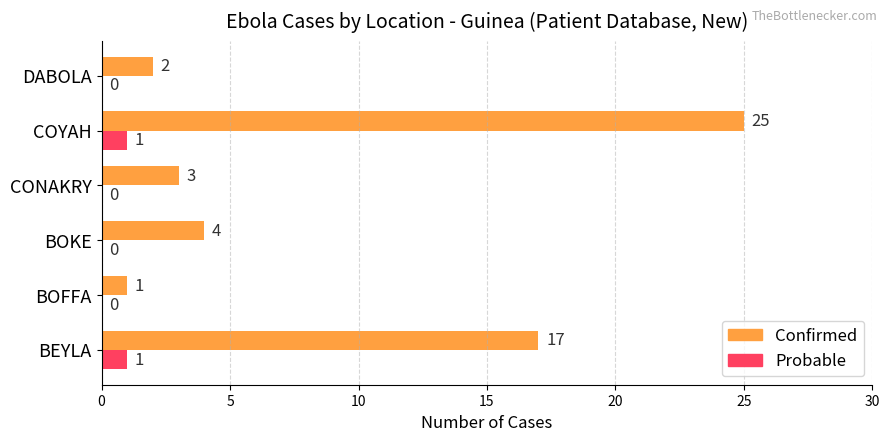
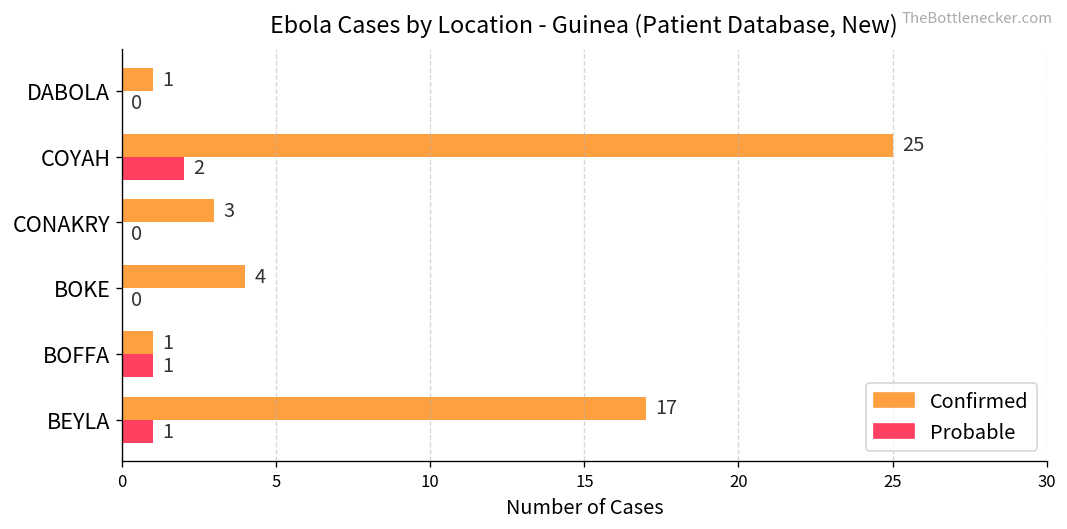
  {
    "Confirmed": {
-     "DABOLA": 2,
+     "DABOLA": 1,
      "COYAH": 25,
      "CONAKRY": 3,
      "BOKE": 4,
      "BOFFA": 1,
      "BEYLA": 17
    },
    "Probable": {
      "DABOLA": 0,
-     "COYAH": 1,
+     "COYAH": 2,
      "CONAKRY": 0,
      "BOKE": 0,
-     "BOFFA": 0,
+     "BOFFA": 1,
      "BEYLA": 1
    }
  }
